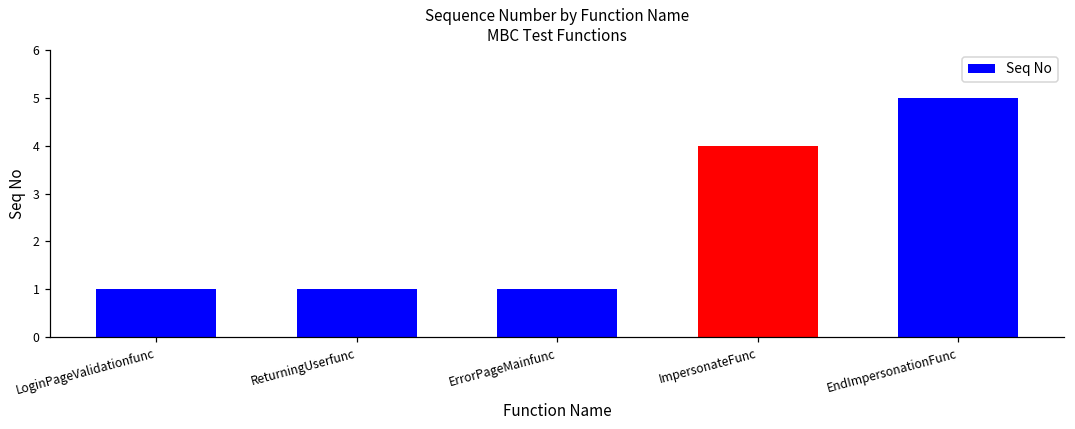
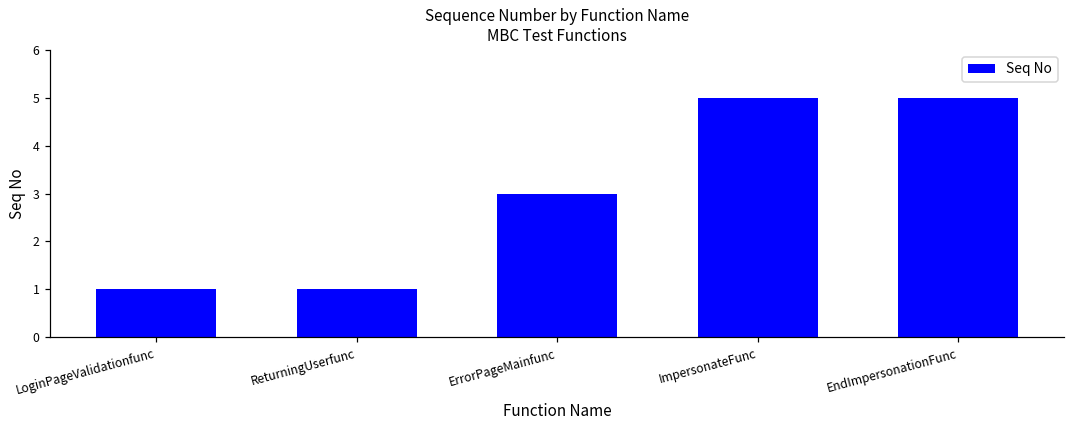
  {
    "LoginPageValidationfunc": 1,
    "ReturningUserfunc": 1,
-   "ErrorPageMainfunc": 1,
-   "ImpersonateFunc": 4,
+   "ErrorPageMainfunc": 3,
+   "ImpersonateFunc": 5,
    "EndImpersonationFunc": 5
  }
